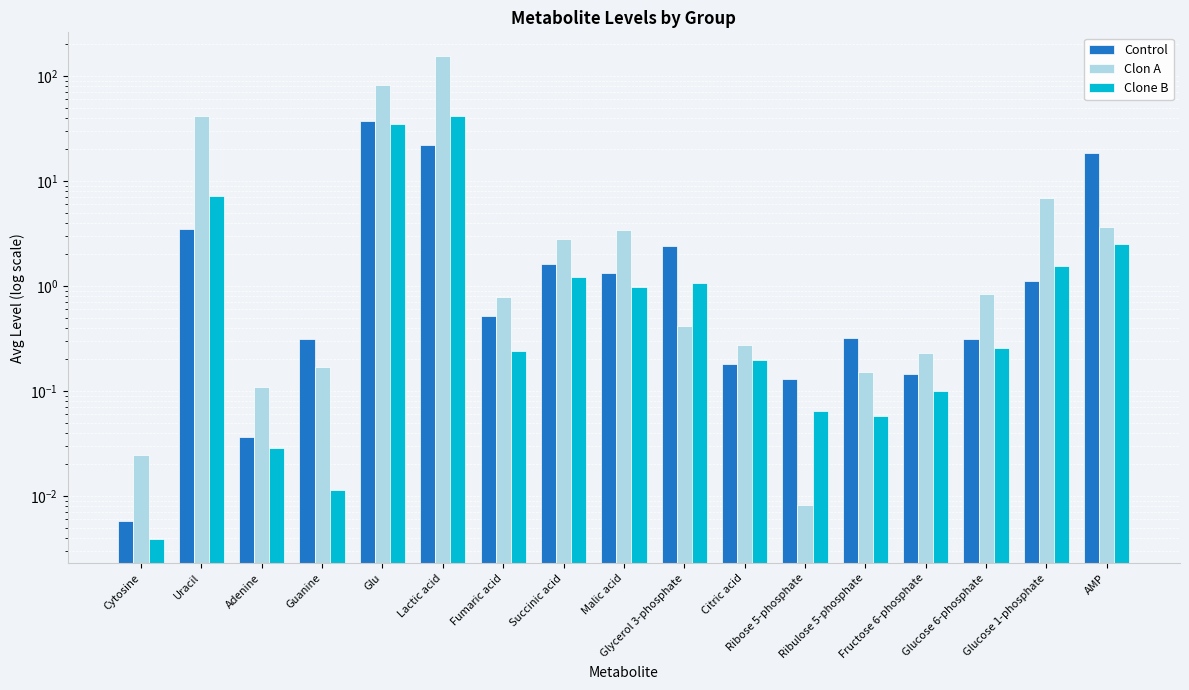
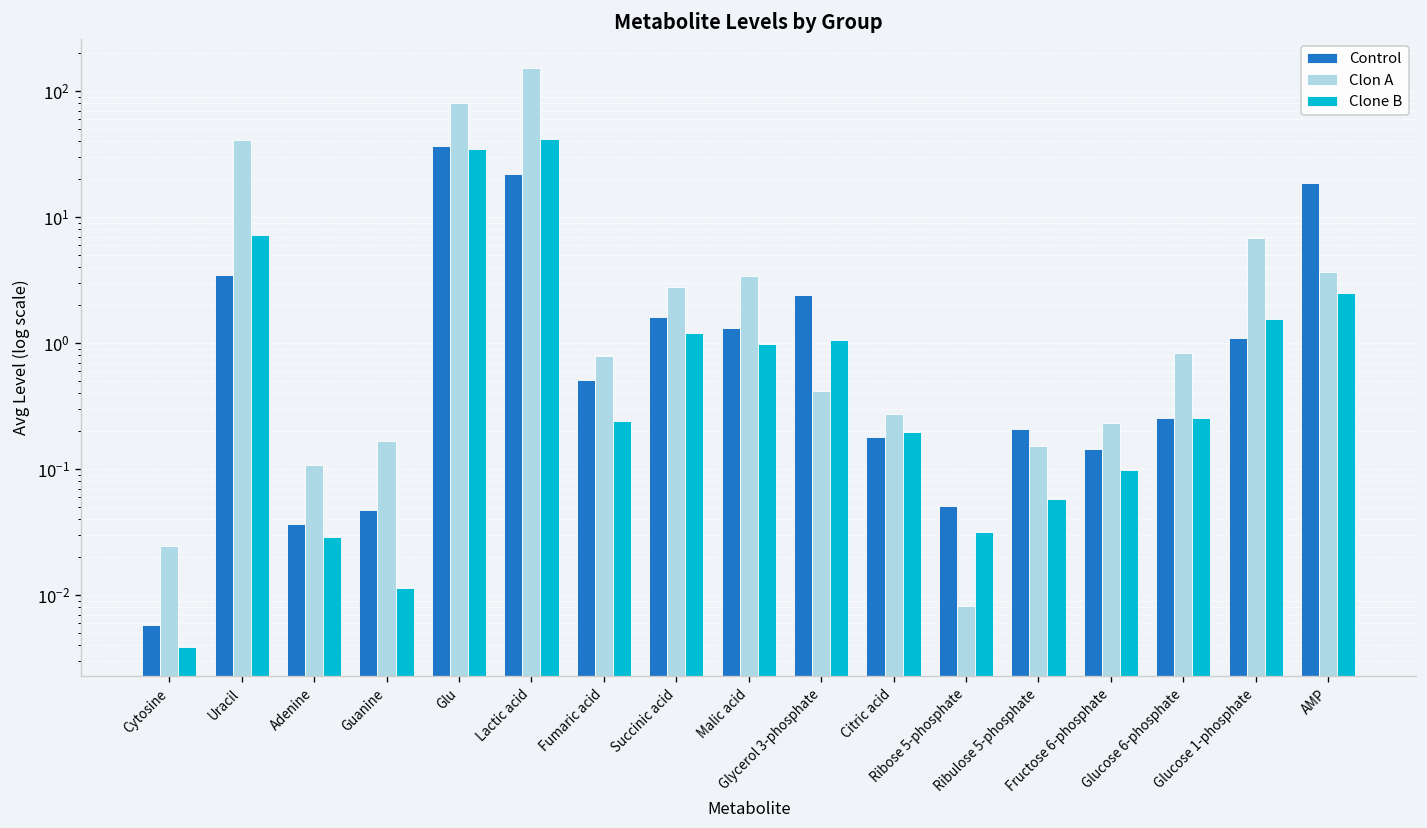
  {
    "Control": {
      "Cytosine": 0.006,
      "Uracil": 3.5,
      "Adenine": 0.037,
-     "Guanine": 0.31,
+     "Guanine": 0.05,
      "Glu": 37,
      "Lactic acid": 22,
      "Fumaric acid": 0.5,
      "Succinic acid": 1.6,
      "Malic acid": 1.3,
      "Glycerol 3-phosphate": 2.4,
      "Citric acid": 0.18,
-     "Ribose 5-phosphate": 0.13,
-     "Ribulose 5-phosphate": 0.32,
+     "Ribose 5-phosphate": 0.05,
+     "Ribulose 5-phosphate": 0.21,
      "Fructose 6-phosphate": 0.14,
-     "Glucose 6-phosphate": 0.31,
+     "Glucose 6-phosphate": 0.26,
      "Glucose 1-phosphate": 1.1,
      "AMP": 19
    },
    "Clon A": {
      "Cytosine": 0.024,
      "Uracil": 41,
      "Adenine": 0.11,
      "Guanine": 0.17,
      "Glu": 80,
      "Lactic acid": 150,
      "Fumaric acid": 0.8,
      "Succinic acid": 2.8,
      "Malic acid": 3.4,
      "Glycerol 3-phosphate": 0.42,
      "Citric acid": 0.27,
      "Ribose 5-phosphate": 0.008,
      "Ribulose 5-phosphate": 0.15,
      "Fructose 6-phosphate": 0.23,
      "Glucose 6-phosphate": 0.8,
      "Glucose 1-phosphate": 7,
      "AMP": 3.6
    },
    "Clone B": {
      "Cytosine": 0.004,
      "Uracil": 7,
      "Adenine": 0.029,
      "Guanine": 0.011,
      "Glu": 35,
      "Lactic acid": 42,
      "Fumaric acid": 0.24,
      "Succinic acid": 1.2,
      "Malic acid": 1.0,
      "Glycerol 3-phosphate": 1.1,
      "Citric acid": 0.20,
-     "Ribose 5-phosphate": 0.06,
+     "Ribose 5-phosphate": 0.032,
      "Ribulose 5-phosphate": 0.06,
      "Fructose 6-phosphate": 0.10,
      "Glucose 6-phosphate": 0.25,
      "Glucose 1-phosphate": 1.5,
      "AMP": 2.5
    }
  }
